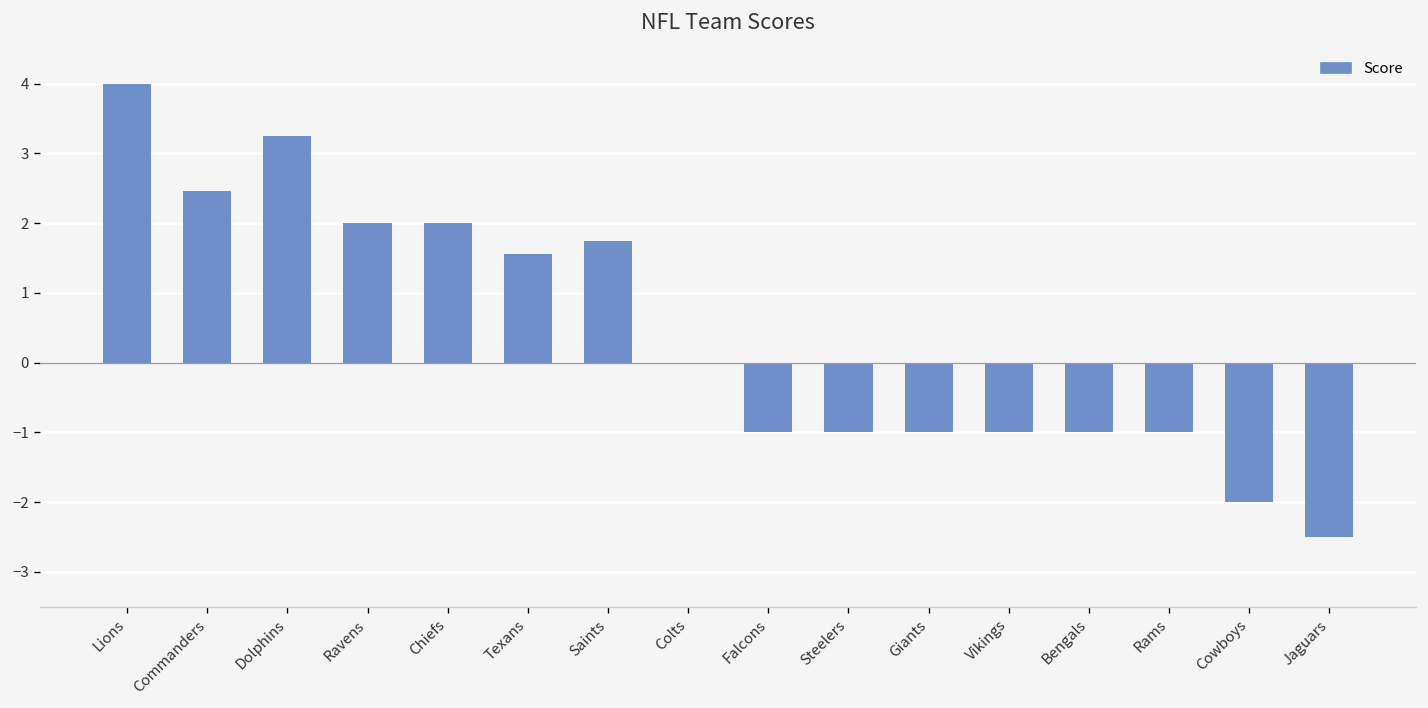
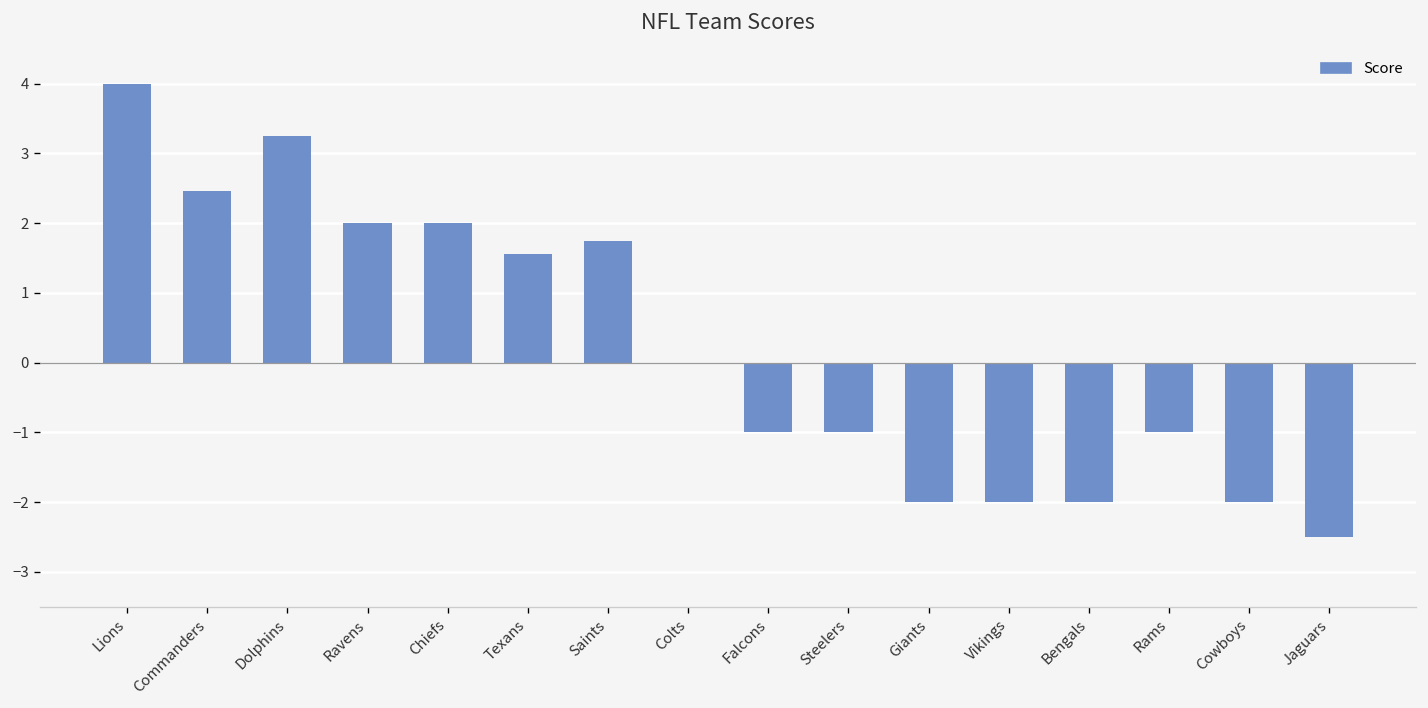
  {
    "Lions": 4,
    "Commanders": 2.5,
    "Dolphins": 3.3,
    "Ravens": 2,
    "Chiefs": 2,
    "Texans": 1.6,
    "Saints": 1.8,
    "Colts": 0,
    "Falcons": -1,
    "Steelers": -1,
-   "Giants": -1,
-   "Vikings": -1,
-   "Bengals": -1,
+   "Giants": -2,
+   "Vikings": -2,
+   "Bengals": -2,
    "Rams": -1,
    "Cowboys": -2,
    "Jaguars": -2.5
  }
